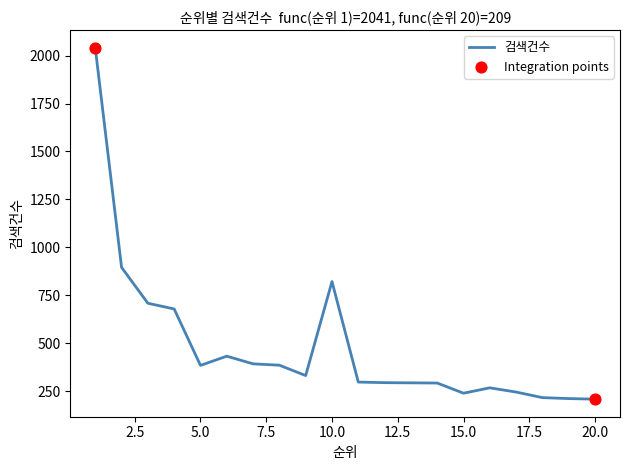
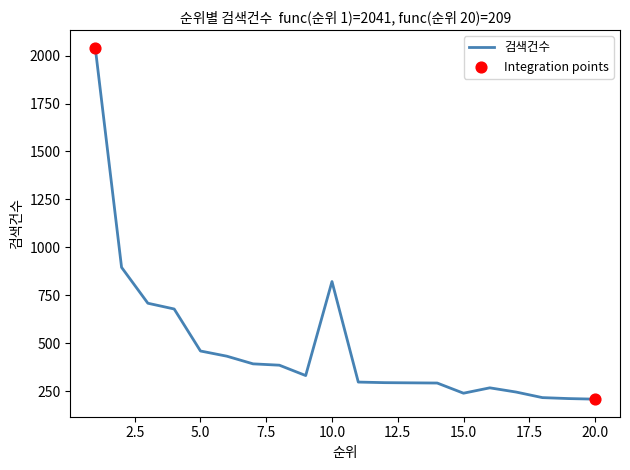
  {
    "검색건수": {
-     "5.0": 390,
+     "5.0": 460,
      "10.0": 820,
      "15.0": 240
    }
  }
